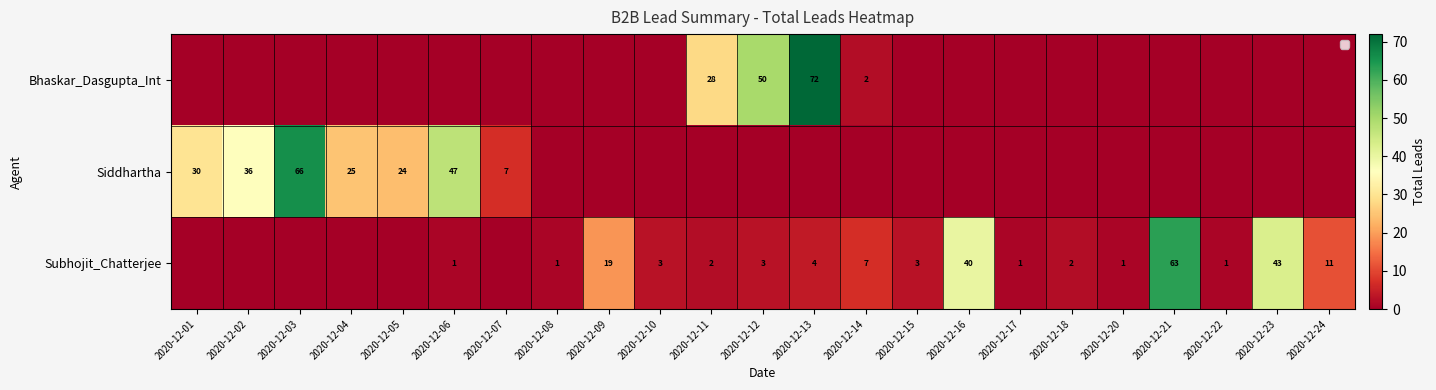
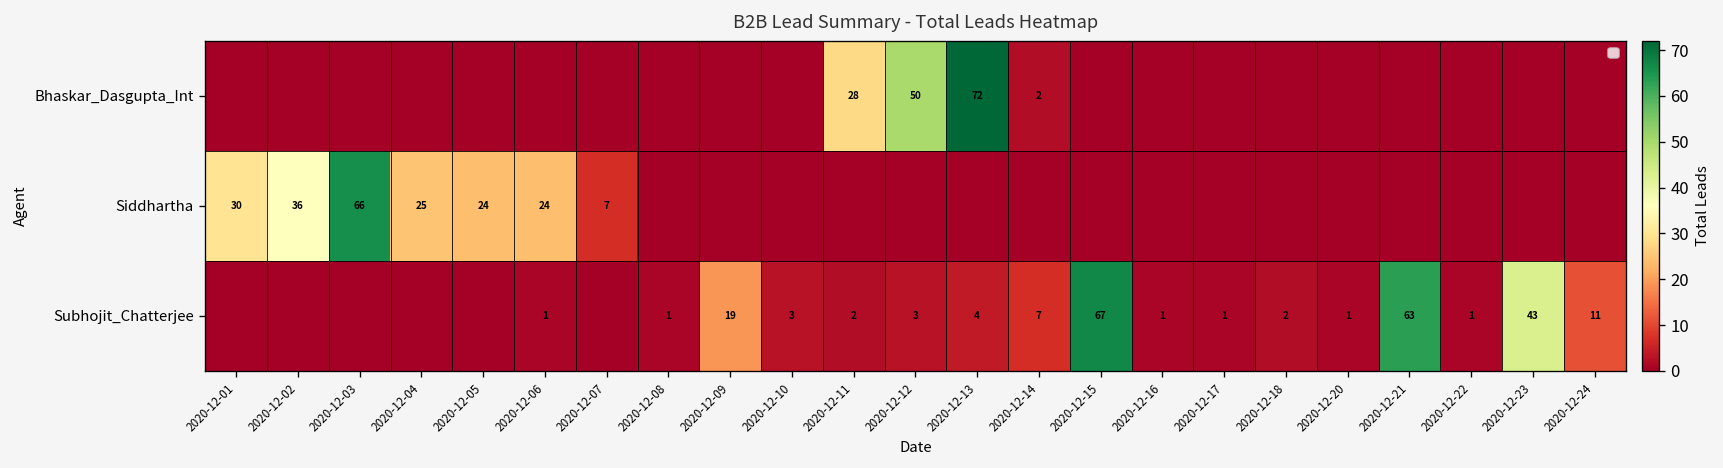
  {
    "Bhaskar_Dasgupta_Int": {
      "2020-12-11": 28,
      "2020-12-12": 50,
      "2020-12-13": 72,
      "2020-12-14": 2
    },
    "Siddhartha": {
      "2020-12-01": 30,
      "2020-12-02": 36,
      "2020-12-03": 66,
      "2020-12-04": 25,
      "2020-12-05": 24,
-     "2020-12-06": 47,
+     "2020-12-06": 24,
      "2020-12-07": 7
    },
    "Subhojit_Chatterjee": {
      "2020-12-06": 1,
      "2020-12-08": 1,
      "2020-12-09": 19,
      "2020-12-10": 3,
      "2020-12-11": 2,
      "2020-12-12": 3,
      "2020-12-13": 4,
      "2020-12-14": 7,
-     "2020-12-15": 3,
-     "2020-12-16": 40,
+     "2020-12-15": 67,
+     "2020-12-16": 1,
      "2020-12-17": 1,
      "2020-12-18": 2,
      "2020-12-20": 1,
      "2020-12-21": 63,
      "2020-12-22": 1,
      "2020-12-23": 43,
      "2020-12-24": 11
    }
  }
